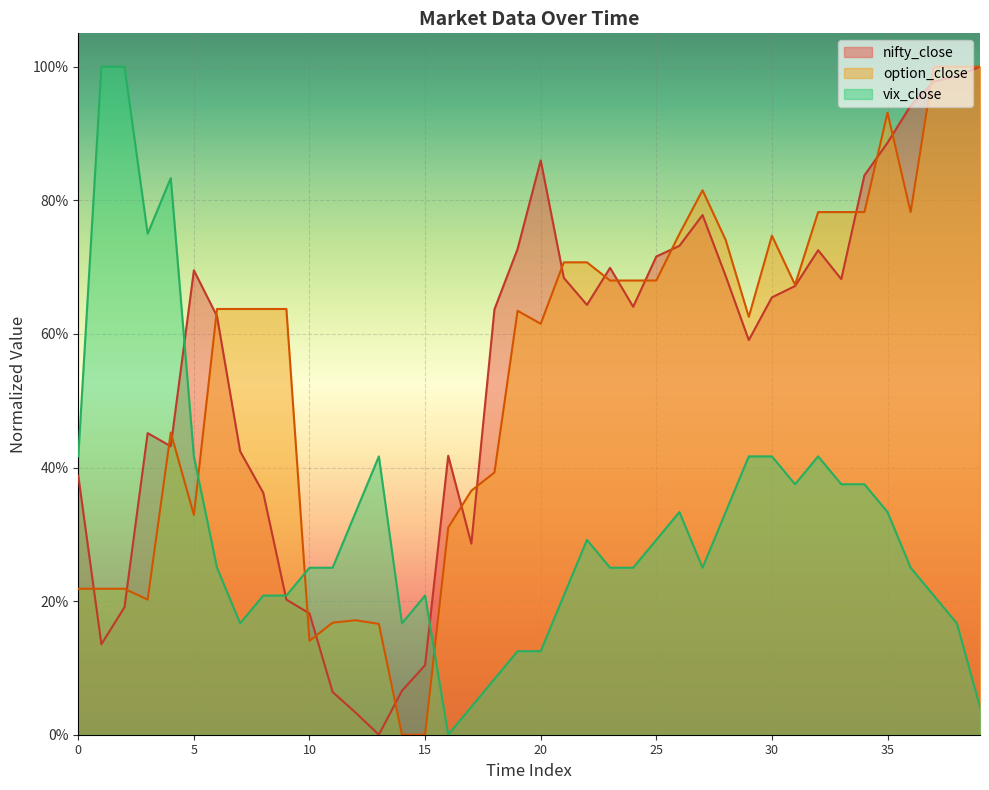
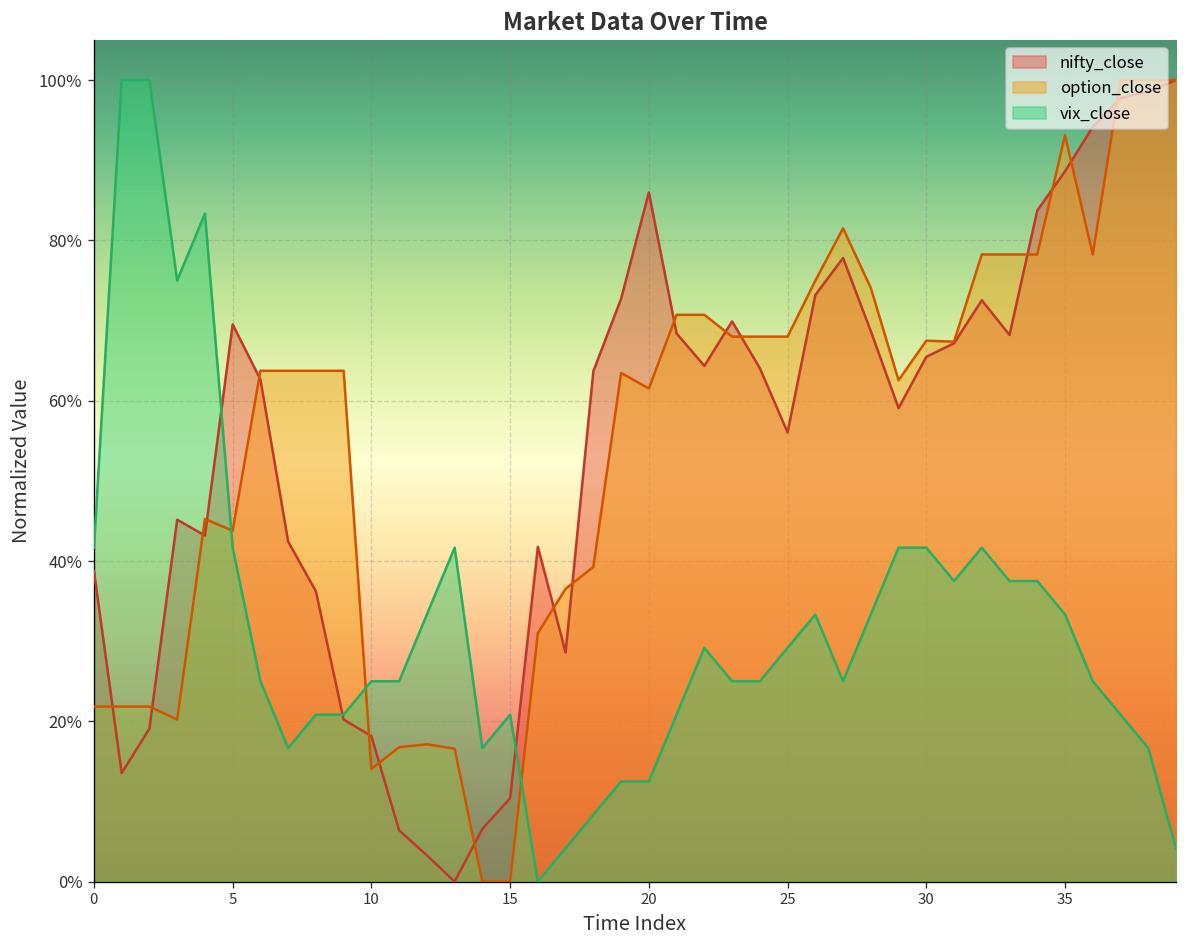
  {
    "nifty_close": {
      "0": "39%",
      "5": "70%",
      "10": "18%",
      "15": "10%",
      "20": "86%",
-     "25": "72%",
+     "25": "56%",
      "30": "65%",
      "35": "89%"
    },
    "option_close": {
      "0": "22%",
-     "5": "33%",
+     "5": "44%",
      "10": "14%",
      "15": "0%",
      "20": "62%",
      "25": "68%",
-     "30": "75%",
+     "30": "67%",
      "35": "93%"
    },
    "vix_close": {
      "0": "42%",
      "5": "42%",
      "10": "25%",
      "15": "21%",
      "20": "12%",
      "25": "29%",
      "30": "42%",
      "35": "33%"
    }
  }
